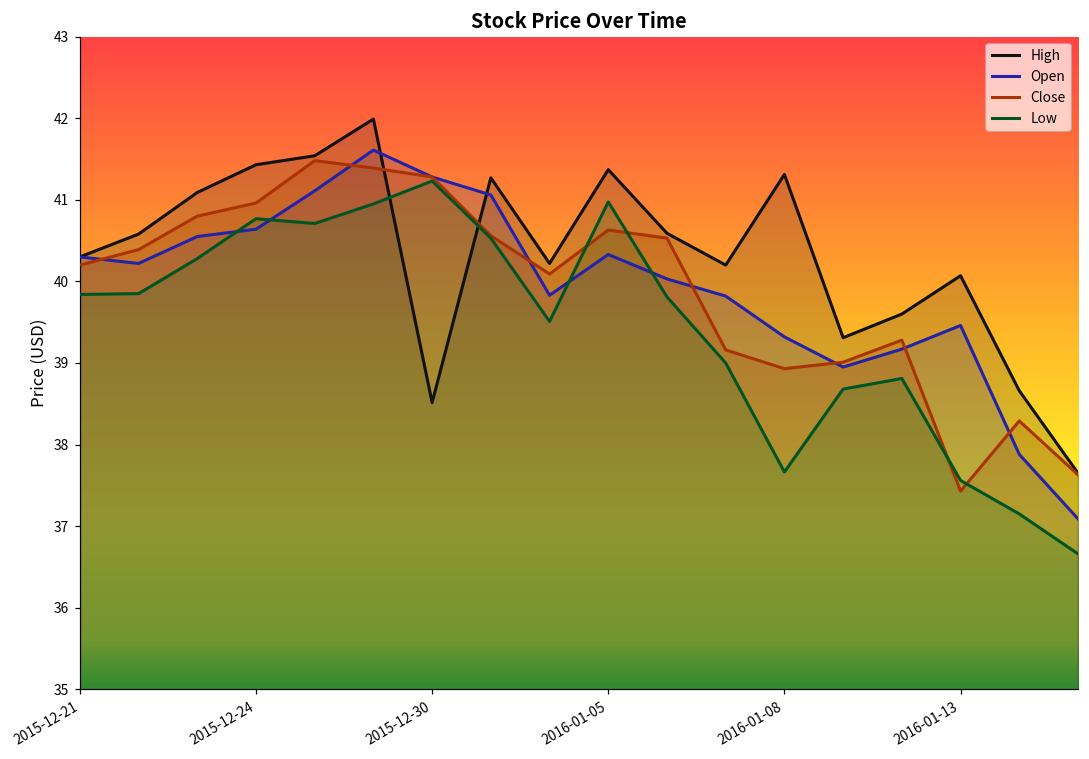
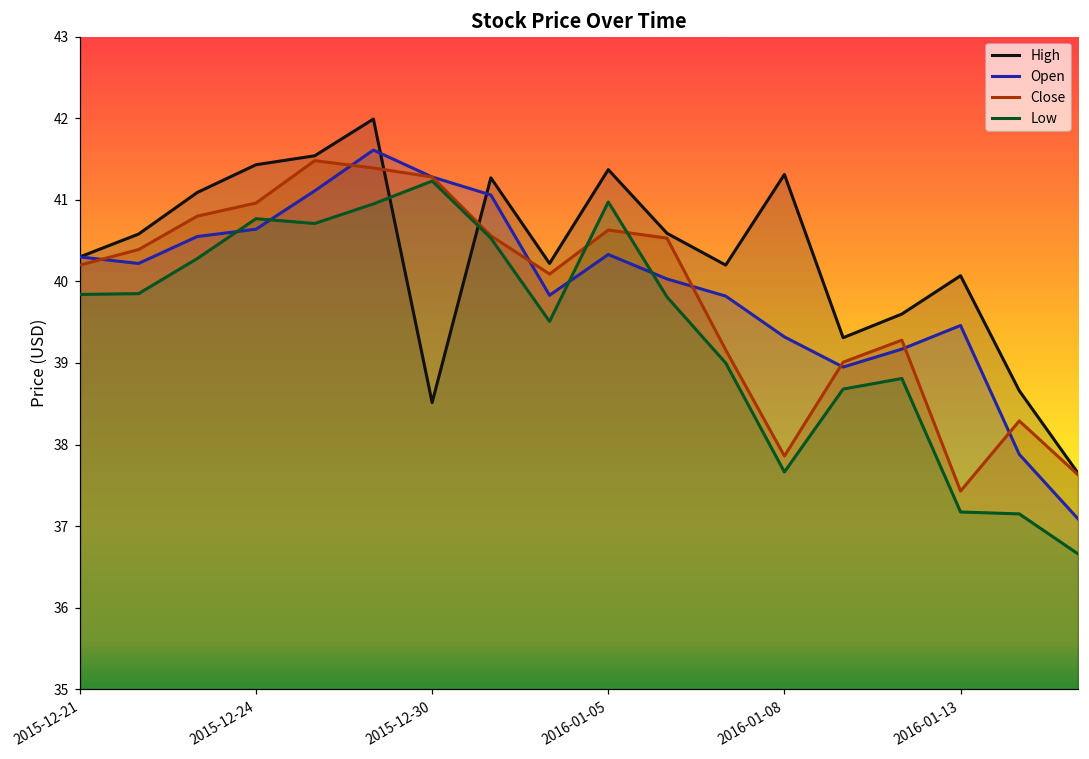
  {
    "High": {
      "2015-12-24": 41.4,
      "2015-12-30": 38.5,
      "2016-01-05": 41.4,
      "2016-01-08": 41.3,
      "2016-01-13": 40.1
    },
    "Open": {
      "2015-12-24": 40.6,
      "2016-01-05": 40.3,
      "2016-01-08": 39.3,
      "2016-01-13": 39.5
    },
    "Close": {
      "2015-12-21": 40.2,
      "2015-12-24": 41.0,
      "2016-01-05": 40.6,
-     "2016-01-08": 38.9,
+     "2016-01-08": 37.9,
      "2016-01-13": 37.4
    },
    "Low": {
      "2015-12-21": 39.8,
      "2015-12-24": 40.8,
      "2015-12-30": 41.2,
      "2016-01-05": 41.0,
      "2016-01-08": 37.7,
-     "2016-01-13": 37.6
+     "2016-01-13": 37.2
    }
  }
